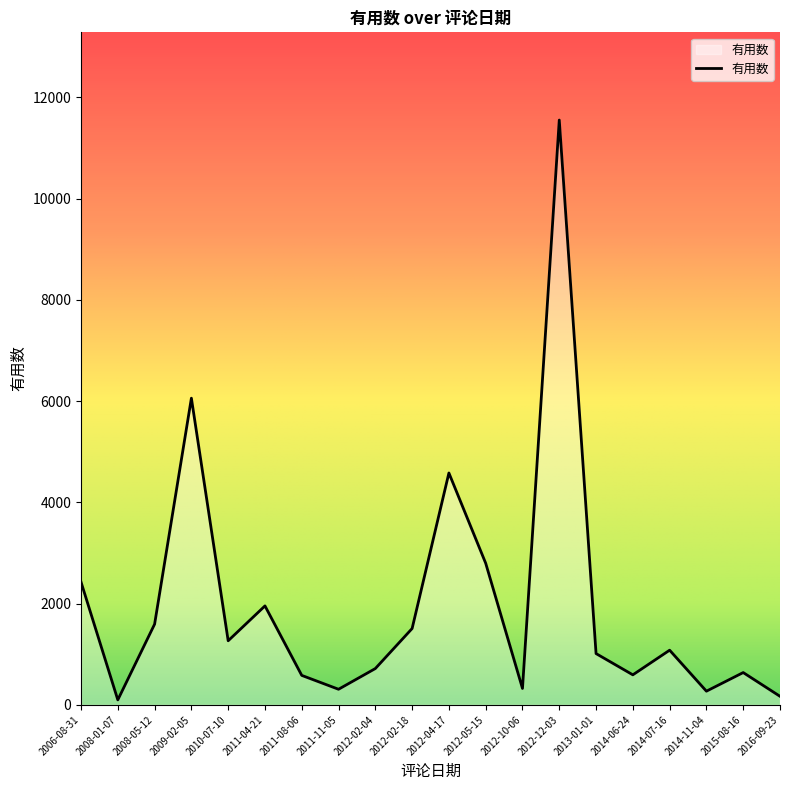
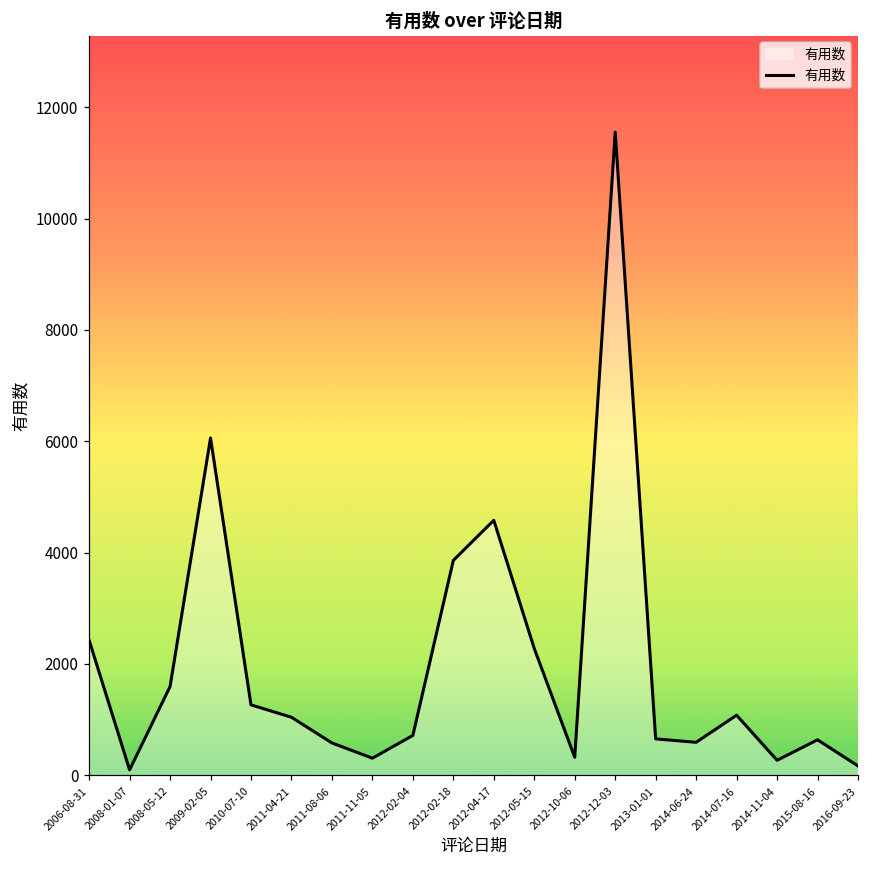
  {
    "2006-08-31": 2400,
    "2008-01-07": 100,
    "2008-05-12": 1600,
    "2009-02-05": 6100,
    "2010-07-10": 1300,
-   "2011-04-21": 2000,
+   "2011-04-21": 1000,
    "2011-08-06": 600,
    "2011-11-05": 300,
    "2012-02-04": 700,
-   "2012-02-18": 1500,
+   "2012-02-18": 3900,
    "2012-04-17": 4600,
-   "2012-05-15": 2800,
+   "2012-05-15": 2300,
    "2012-10-06": 300,
    "2012-12-03": 11600,
-   "2013-01-01": 1000,
+   "2013-01-01": 700,
    "2014-06-24": 600,
    "2014-07-16": 1100,
    "2014-11-04": 300,
    "2015-08-16": 600,
    "2016-09-23": 200
  }
